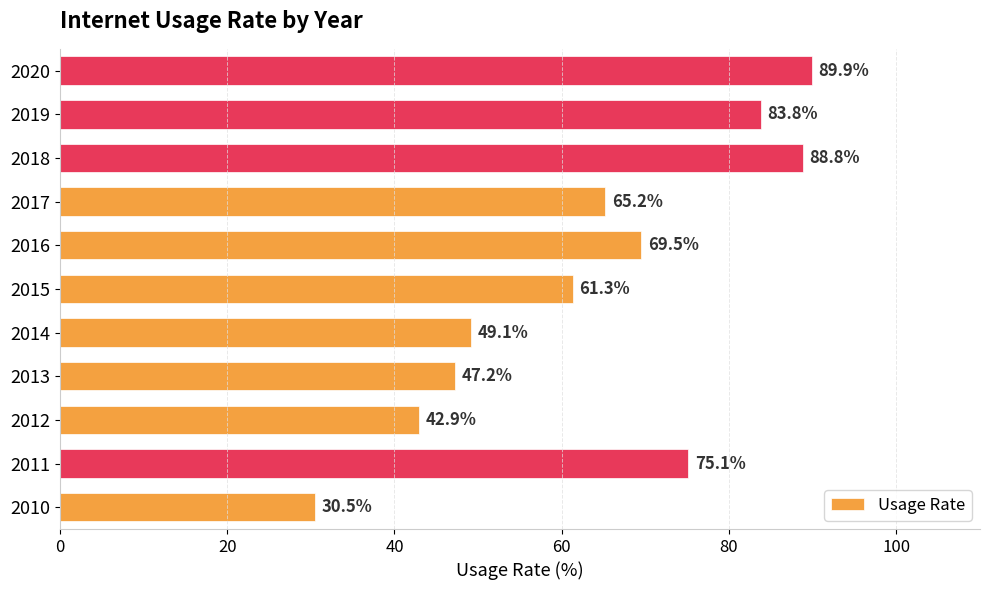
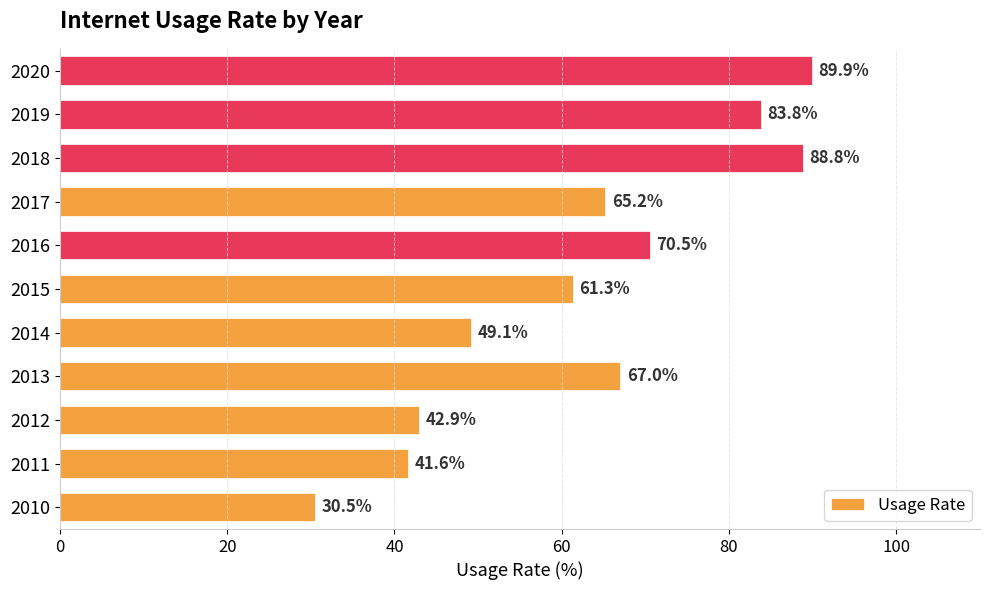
  {
    "2020": "89.9%",
    "2019": "83.8%",
    "2018": "88.8%",
    "2017": "65.2%",
-   "2016": "69.5%",
+   "2016": "70.5%",
    "2015": "61.3%",
    "2014": "49.1%",
-   "2013": "47.2%",
+   "2013": "67.0%",
    "2012": "42.9%",
-   "2011": "75.1%",
+   "2011": "41.6%",
    "2010": "30.5%"
  }
